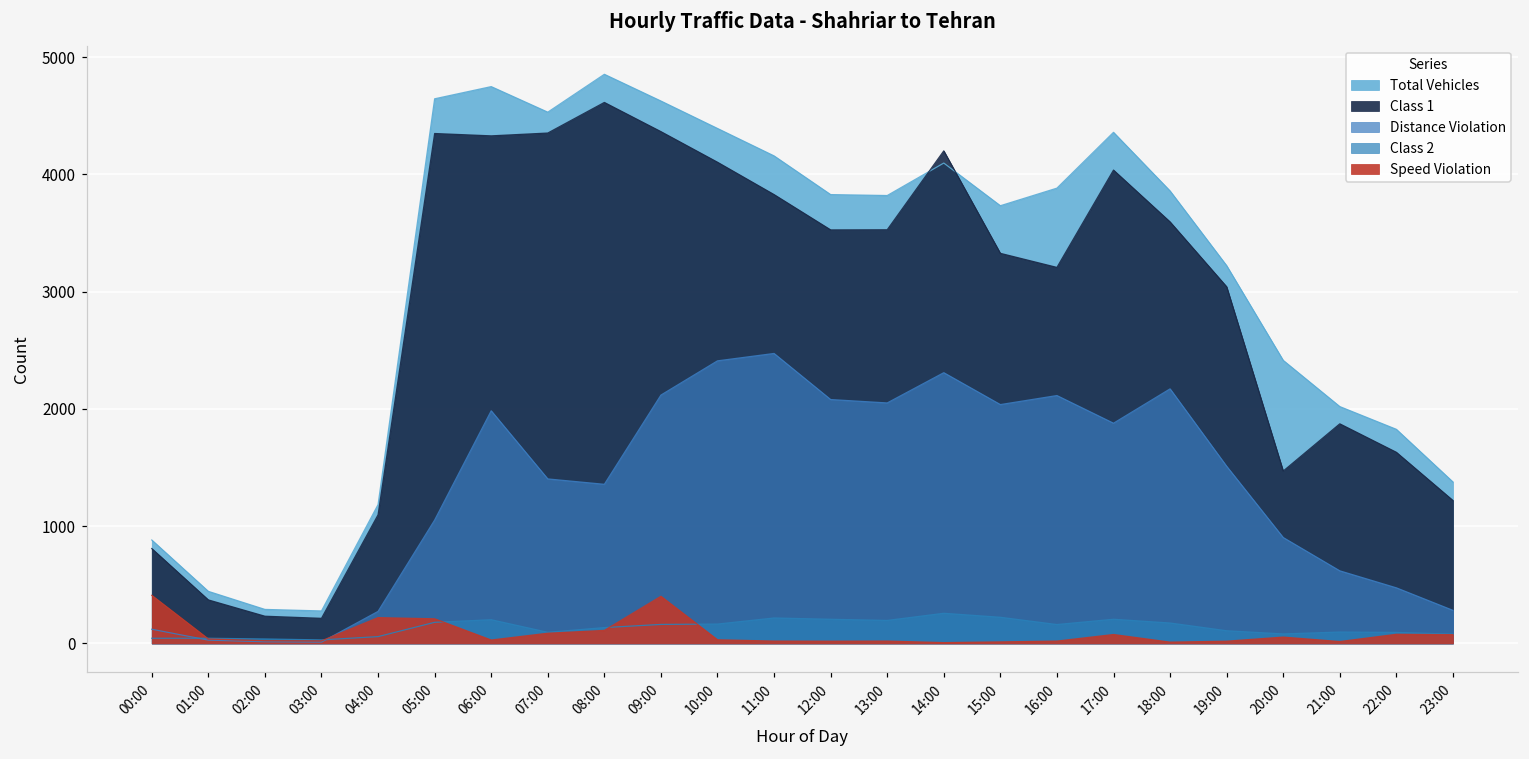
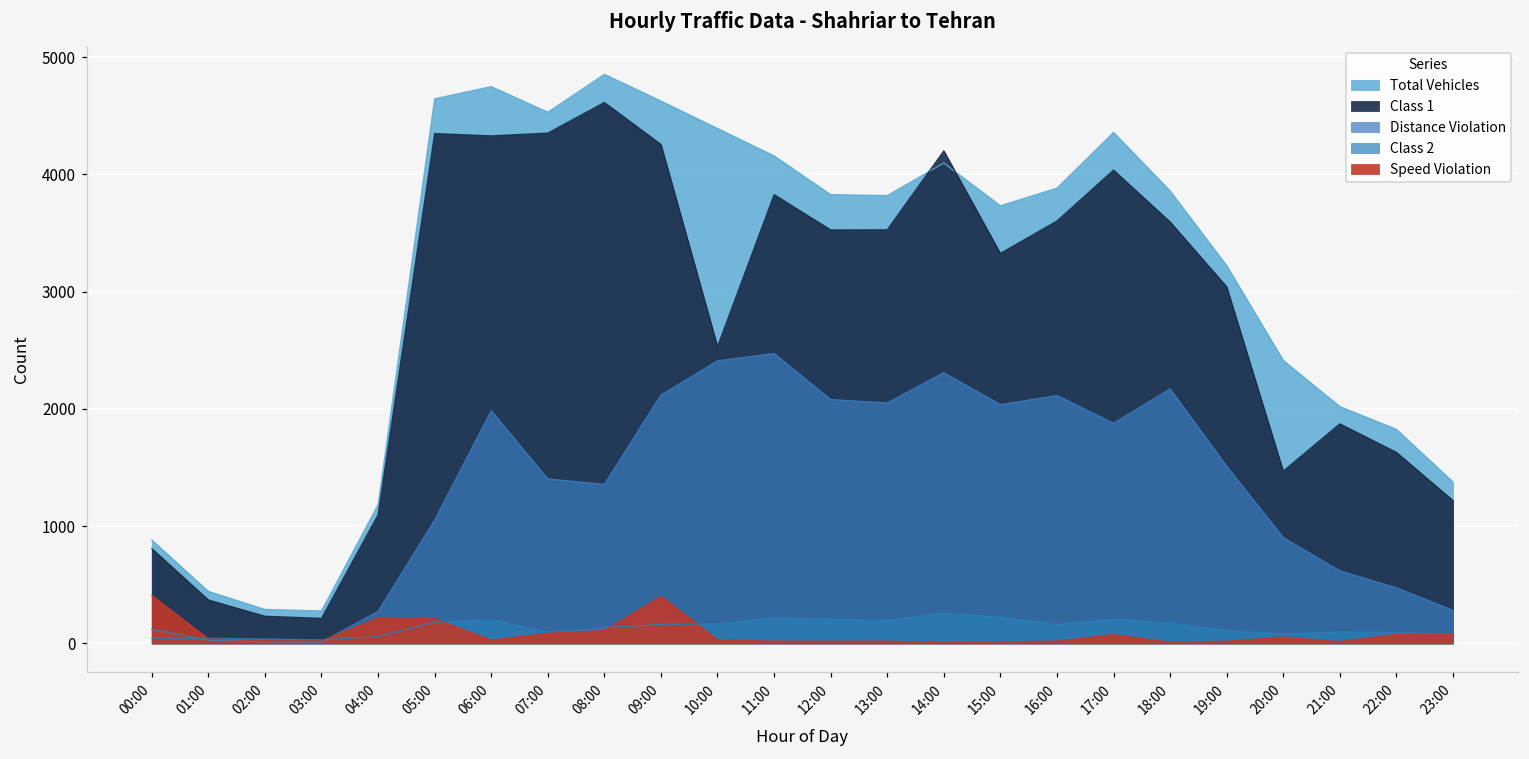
  {
    "Class 1": {
      "00:00": 810,
      "01:00": 370,
      "02:00": 230,
      "03:00": 210,
      "04:00": 1100,
      "05:00": 4350,
      "06:00": 4330,
      "07:00": 4350,
      "08:00": 4610,
-     "09:00": 4370,
-     "10:00": 4100,
+     "09:00": 4260,
+     "10:00": 2530,
      "11:00": 3830,
      "12:00": 3530,
      "13:00": 3530,
      "14:00": 4200,
      "15:00": 3330,
-     "16:00": 3210,
+     "16:00": 3600,
      "17:00": 4040,
      "18:00": 3600,
      "19:00": 3040,
      "20:00": 1470,
      "21:00": 1870,
      "22:00": 1630,
      "23:00": 1220
    },
    "Speed Violation": {
      "00:00": 410,
      "04:00": 220,
      "05:00": 210,
      "06:00": 30,
      "08:00": 110,
      "09:00": 400,
      "10:00": 30,
      "11:00": 20,
      "12:00": 20,
      "13:00": 20,
      "14:00": 10,
      "15:00": 10,
      "16:00": 20,
      "17:00": 80,
      "18:00": 10,
      "19:00": 20,
      "20:00": 50,
      "21:00": 20
    }
  }
